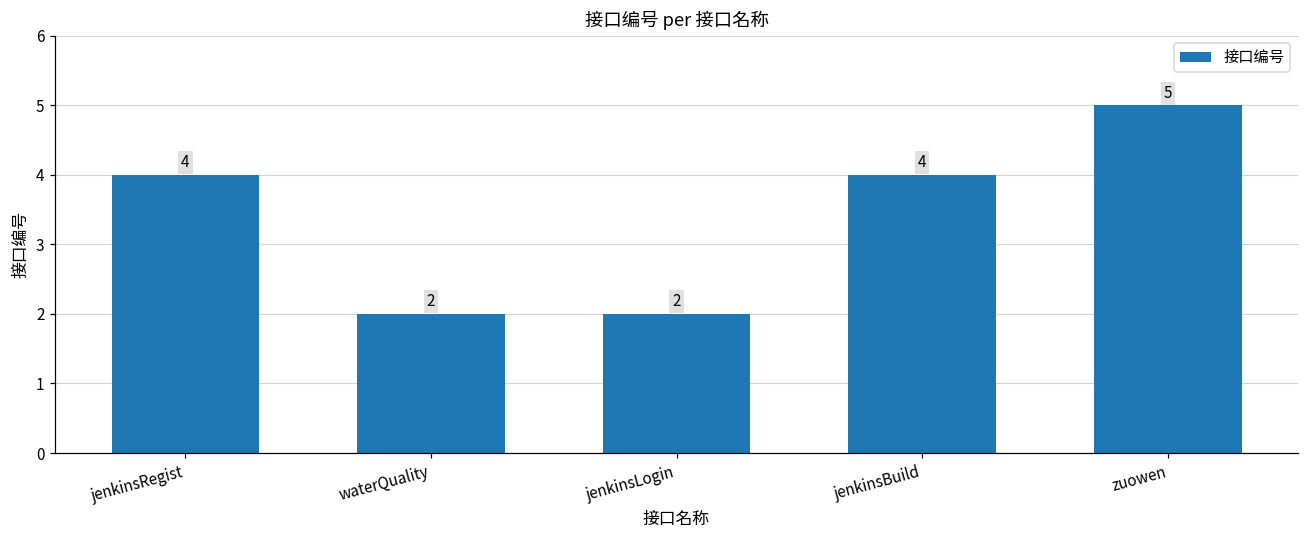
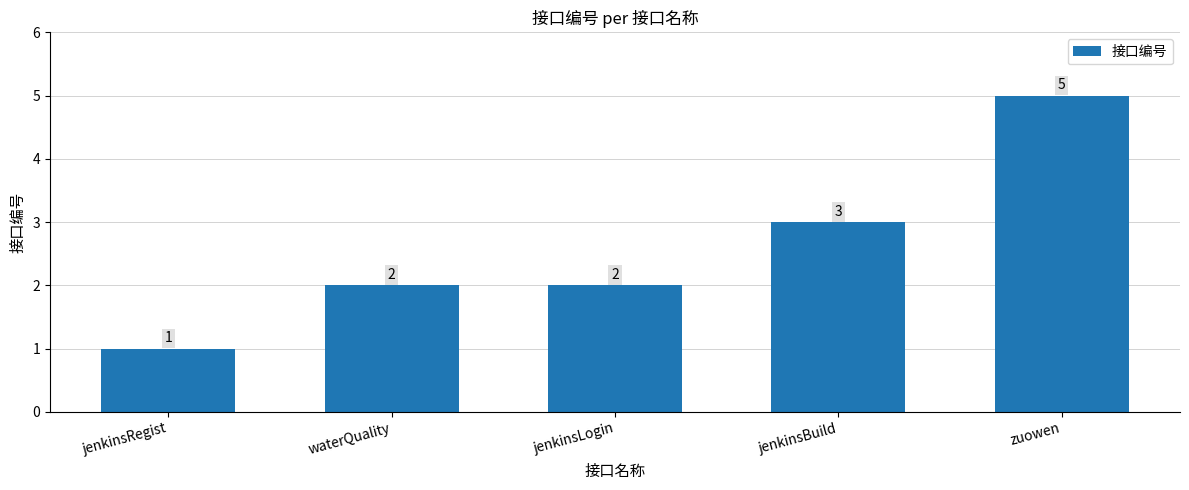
  {
-   "jenkinsRegist": 4,
-   "jenkinsBuild": 4
+   "jenkinsRegist": 1,
+   "jenkinsBuild": 3
  }
